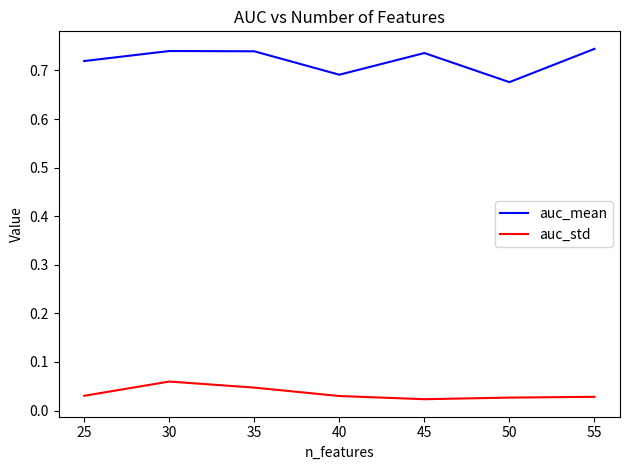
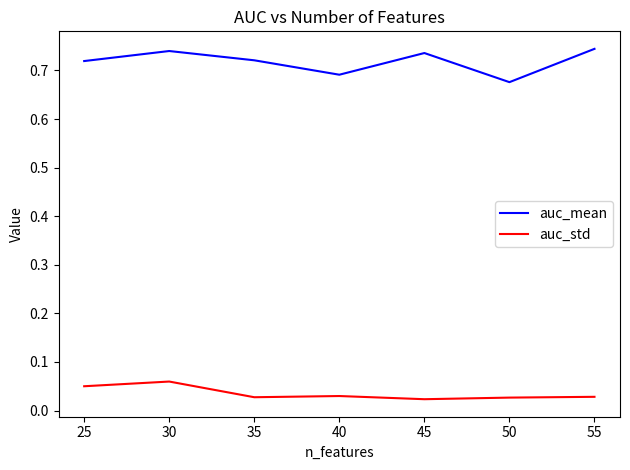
  {
    "auc_mean": {
      "25": 0.72,
      "30": 0.74,
-     "35": 0.74,
+     "35": 0.72,
      "40": 0.69,
      "45": 0.74,
      "50": 0.68,
      "55": 0.74
    },
    "auc_std": {
-     "25": 0.03,
+     "25": 0.05,
      "30": 0.06,
-     "35": 0.05,
+     "35": 0.03,
      "40": 0.03,
      "45": 0.02,
      "50": 0.03,
      "55": 0.03
    }
  }
